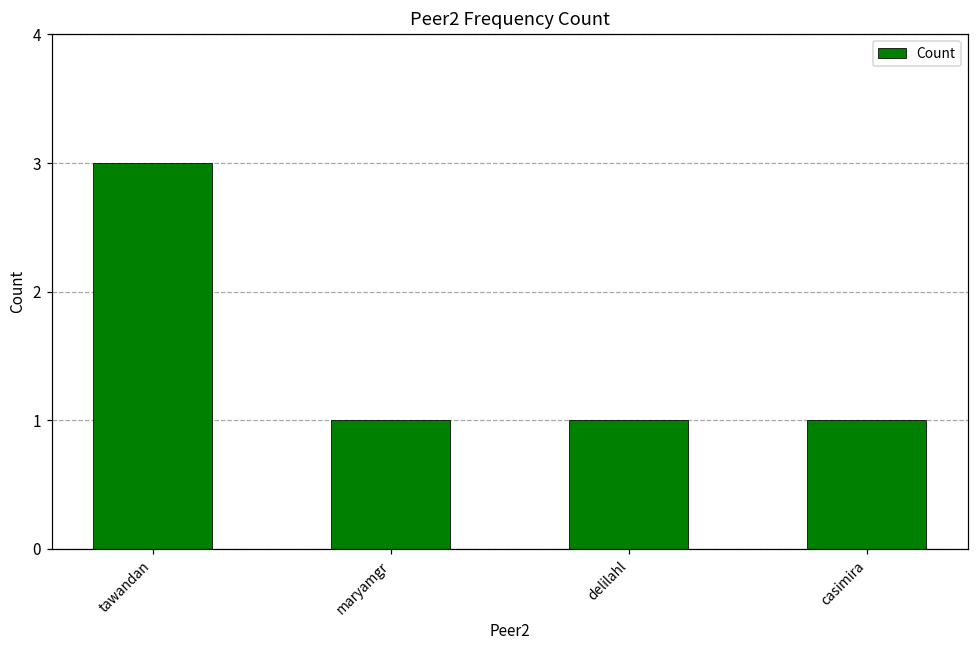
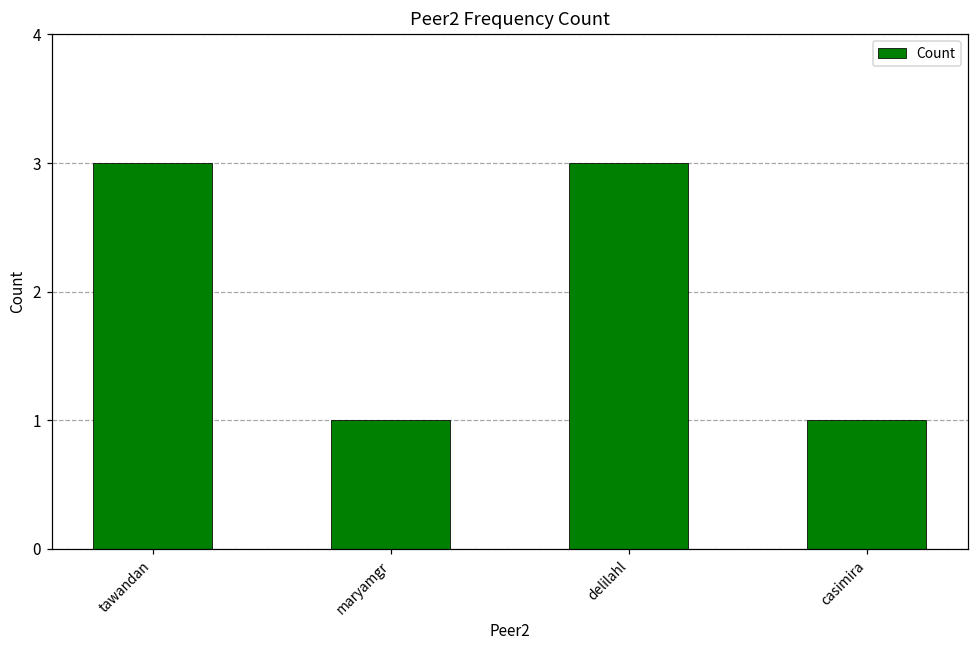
  {
    "tawandan": 3,
    "maryamgr": 1,
-   "delilahl": 1,
+   "delilahl": 3,
    "casimira": 1
  }
